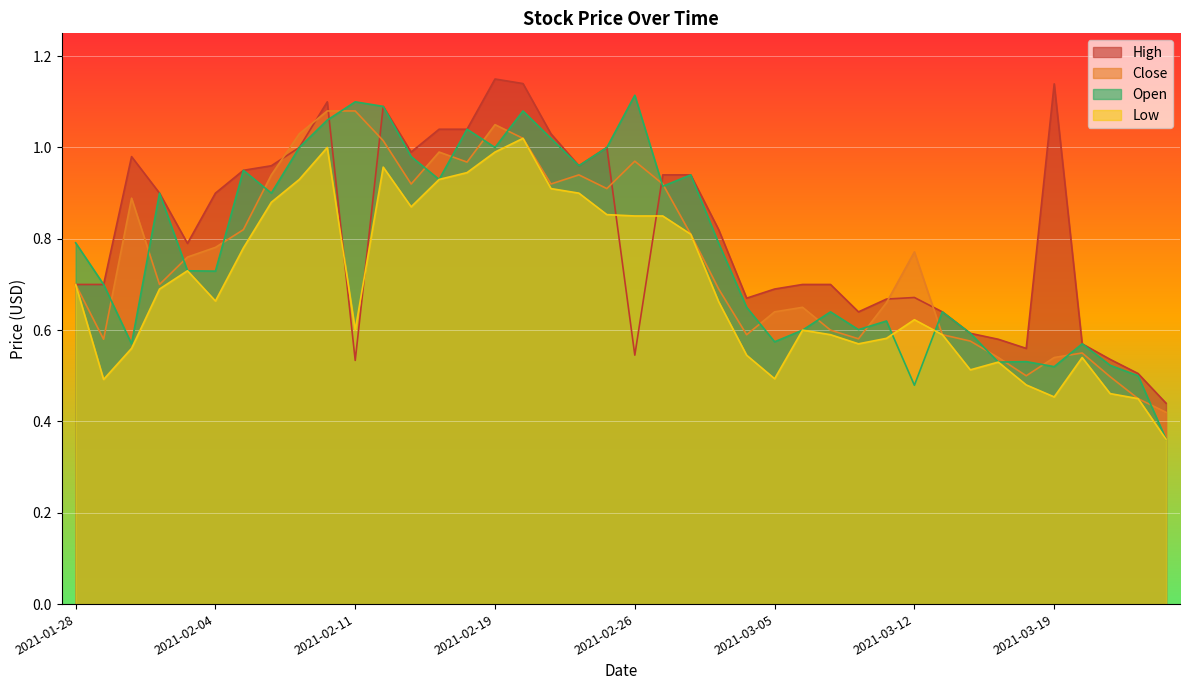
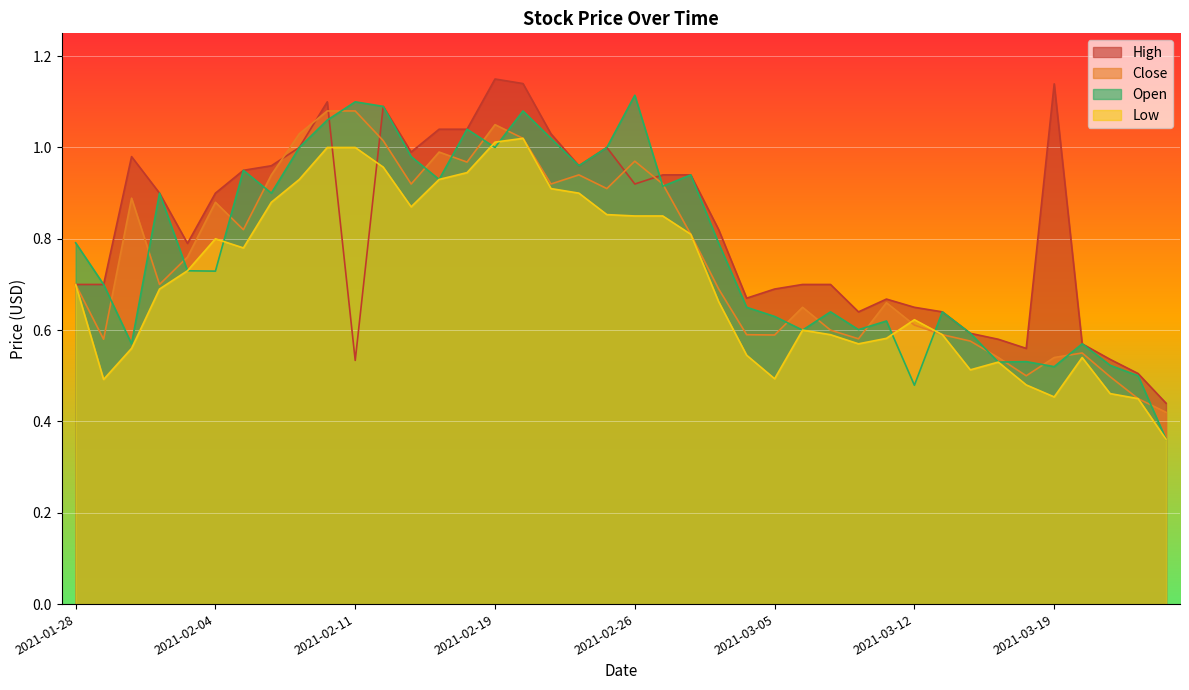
  {
    "High": {
      "2021-02-04": 0.90,
      "2021-02-11": 0.53,
      "2021-02-19": 1.15,
-     "2021-02-26": 0.55,
+     "2021-02-26": 0.92,
      "2021-03-05": 0.69,
-     "2021-03-12": 0.67,
+     "2021-03-12": 0.65,
      "2021-03-19": 1.14
    },
    "Close": {
-     "2021-02-04": 0.78,
+     "2021-02-04": 0.88,
      "2021-02-11": 1.08,
      "2021-02-19": 1.05,
      "2021-02-26": 0.97,
-     "2021-03-05": 0.64,
-     "2021-03-12": 0.77,
+     "2021-03-05": 0.59,
+     "2021-03-12": 0.61,
      "2021-03-19": 0.54
    },
    "Open": {
      "2021-01-28": 0.79,
      "2021-02-04": 0.73,
      "2021-02-11": 1.10,
      "2021-02-19": 1.00,
      "2021-02-26": 1.11,
-     "2021-03-05": 0.57,
+     "2021-03-05": 0.63,
      "2021-03-12": 0.48,
      "2021-03-19": 0.52
    },
    "Low": {
-     "2021-02-04": 0.66,
-     "2021-02-11": 0.6,
-     "2021-02-19": 0.99,
+     "2021-02-04": 0.80,
+     "2021-02-11": 1.0,
+     "2021-02-19": 1.01,
      "2021-02-26": 0.85,
      "2021-03-05": 0.49,
      "2021-03-12": 0.62,
      "2021-03-19": 0.45
    }
  }
